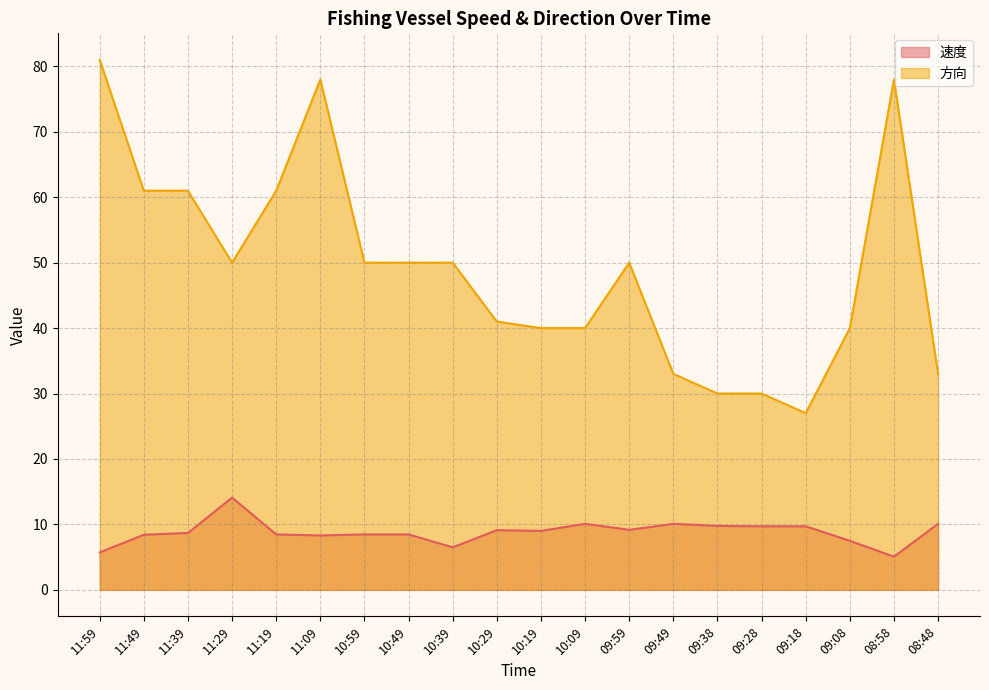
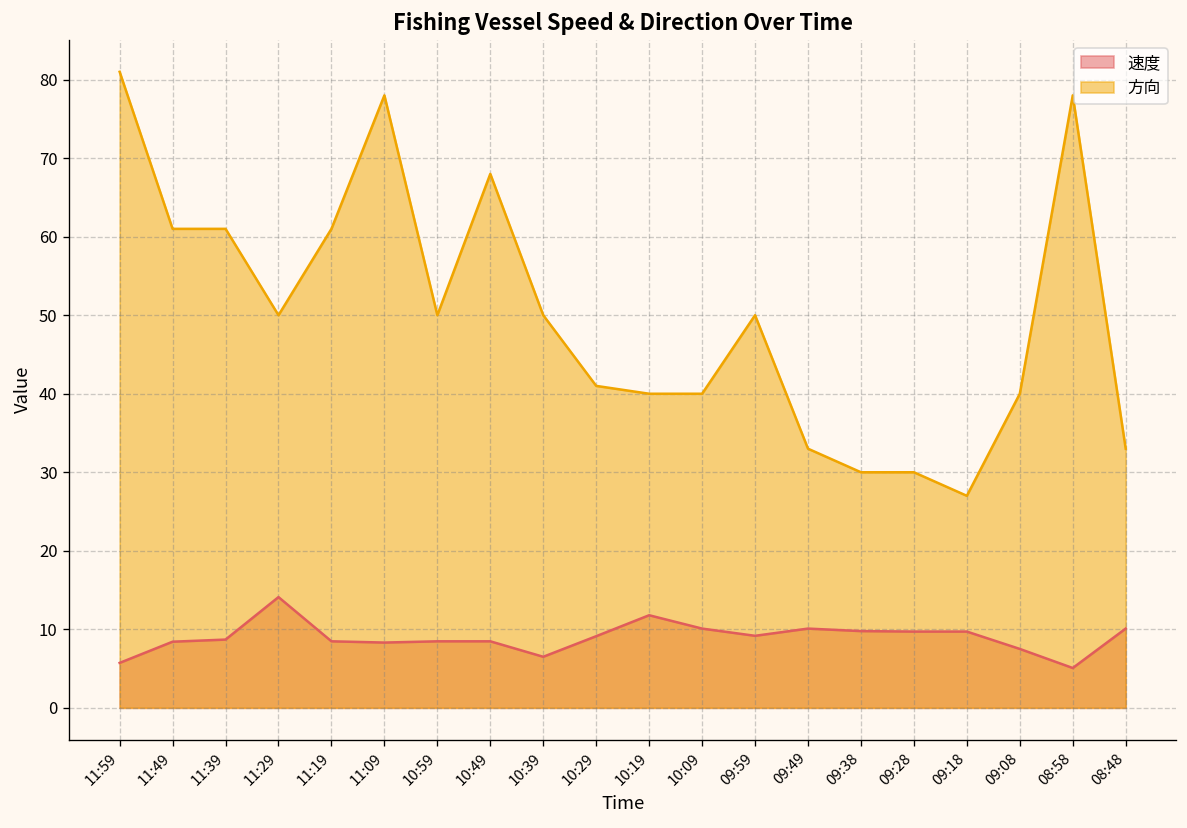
  {
    "速度": {
      "11:59": 6,
      "11:49": 8,
      "11:39": 9,
      "11:29": 14,
      "11:19": 8,
      "11:09": 8,
      "10:59": 8,
      "10:49": 8,
      "10:39": 7,
      "10:29": 9,
-     "10:19": 9,
+     "10:19": 12,
      "10:09": 10,
      "09:59": 9,
      "09:49": 10,
      "09:38": 10,
      "09:28": 10,
      "09:18": 10,
      "09:08": 8,
      "08:58": 5,
      "08:48": 10
    },
    "方向": {
      "11:59": 81,
      "11:49": 61,
      "11:39": 61,
      "11:29": 50,
      "11:19": 61,
      "11:09": 78,
      "10:59": 50,
-     "10:49": 50,
+     "10:49": 68,
      "10:39": 50,
      "10:29": 41,
      "10:19": 40,
      "10:09": 40,
      "09:59": 50,
      "09:49": 33,
      "09:38": 30,
      "09:28": 30,
      "09:18": 27,
      "09:08": 40,
      "08:58": 78,
      "08:48": 33
    }
  }
